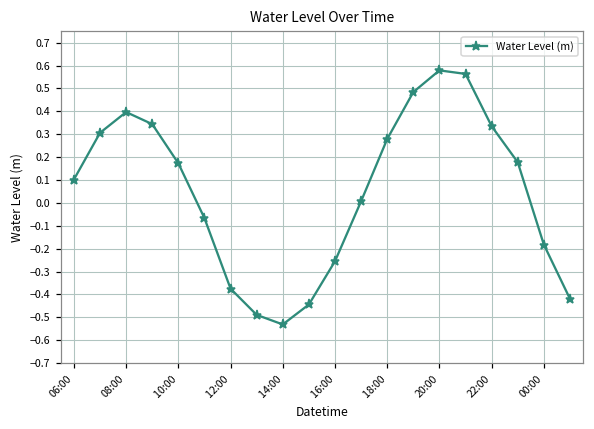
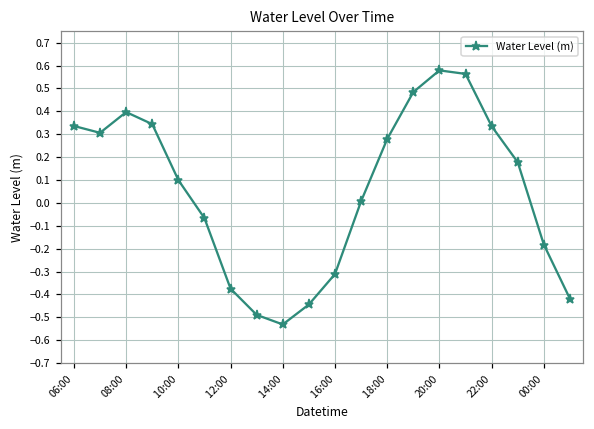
  {
-   "06:00": 0.10,
+   "06:00": 0.34,
    "08:00": 0.40,
-   "10:00": 0.17,
+   "10:00": 0.10,
    "12:00": -0.37,
    "14:00": -0.53,
-   "16:00": -0.25,
+   "16:00": -0.31,
    "18:00": 0.28,
    "20:00": 0.58,
    "22:00": 0.34,
    "00:00": -0.18
  }
